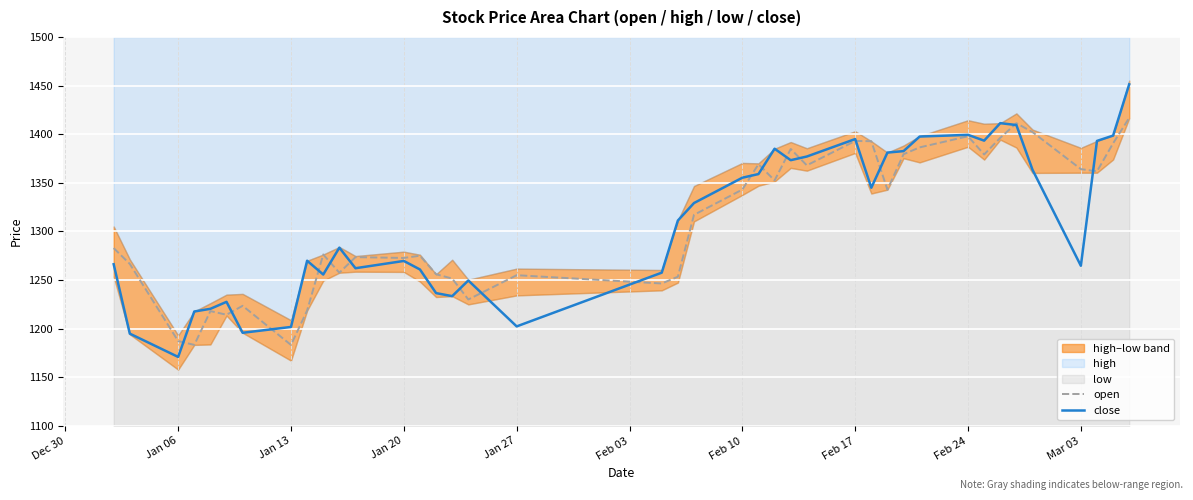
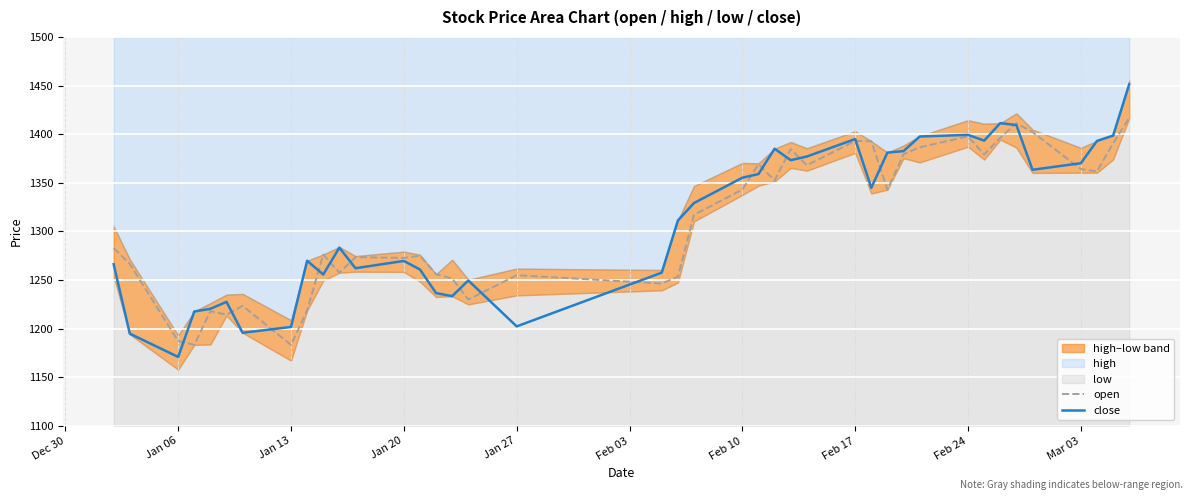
  {
    "close": {
      "Jan 06": 1170,
      "Jan 13": 1200,
      "Jan 20": 1270,
      "Jan 27": 1200,
      "Feb 10": 1360,
-     "Mar 03": 1260
+     "Mar 03": 1370
    }
  }
